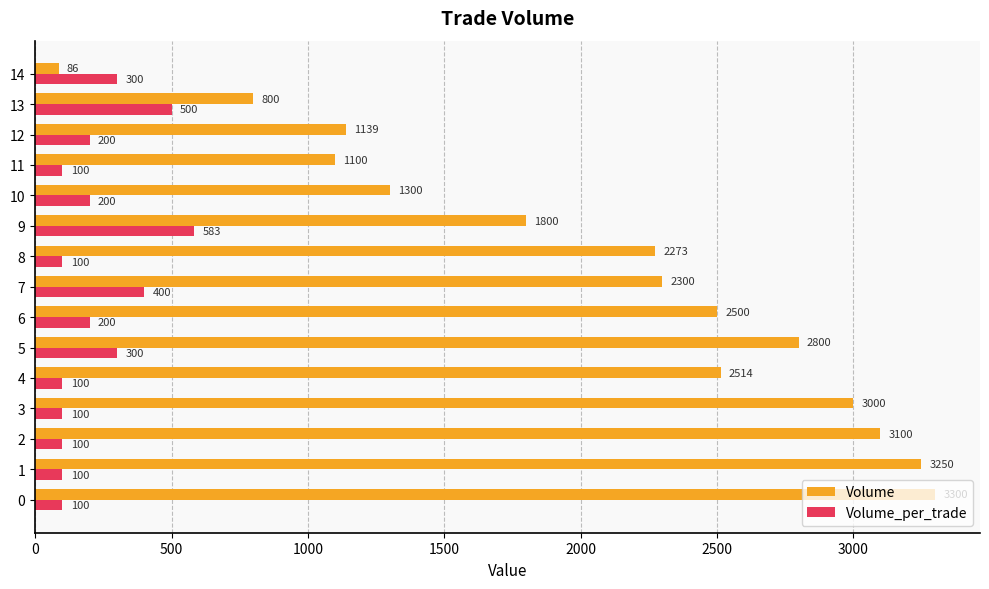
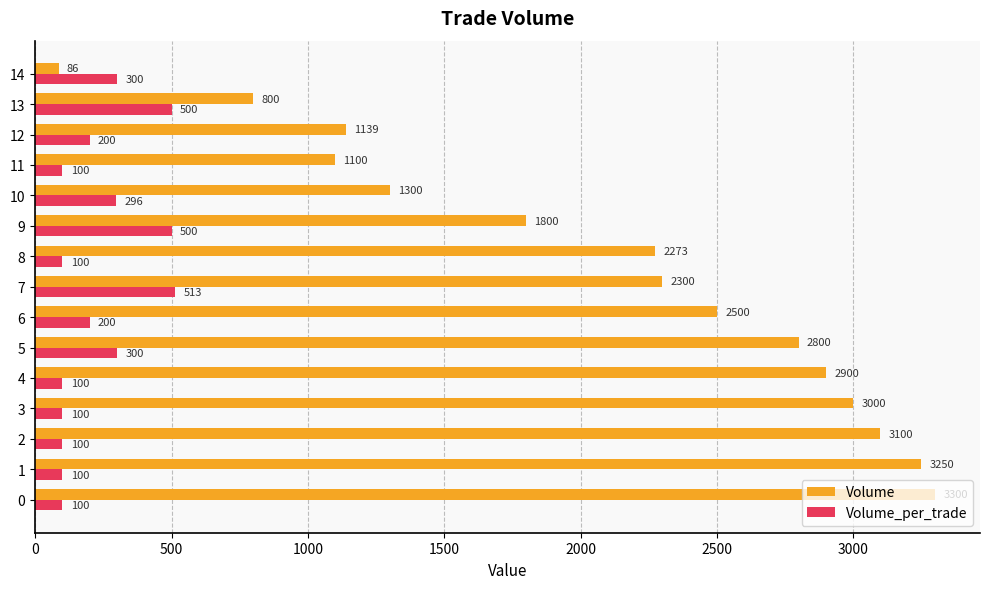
  {
    "Volume": {
      "14": 86,
      "13": 800,
      "12": 1139,
      "11": 1100,
      "10": 1300,
      "9": 1800,
      "8": 2273,
      "7": 2300,
      "6": 2500,
      "5": 2800,
-     "4": 2514,
+     "4": 2900,
      "3": 3000,
      "2": 3100,
      "1": 3250
    },
    "Volume_per_trade": {
      "14": 300,
      "13": 500,
      "12": 200,
      "11": 100,
-     "10": 200,
-     "9": 583,
+     "10": 296,
+     "9": 500,
      "8": 100,
-     "7": 400,
+     "7": 513,
      "6": 200,
      "5": 300,
      "4": 100,
      "3": 100,
      "2": 100,
      "1": 100,
      "0": 100
    }
  }
